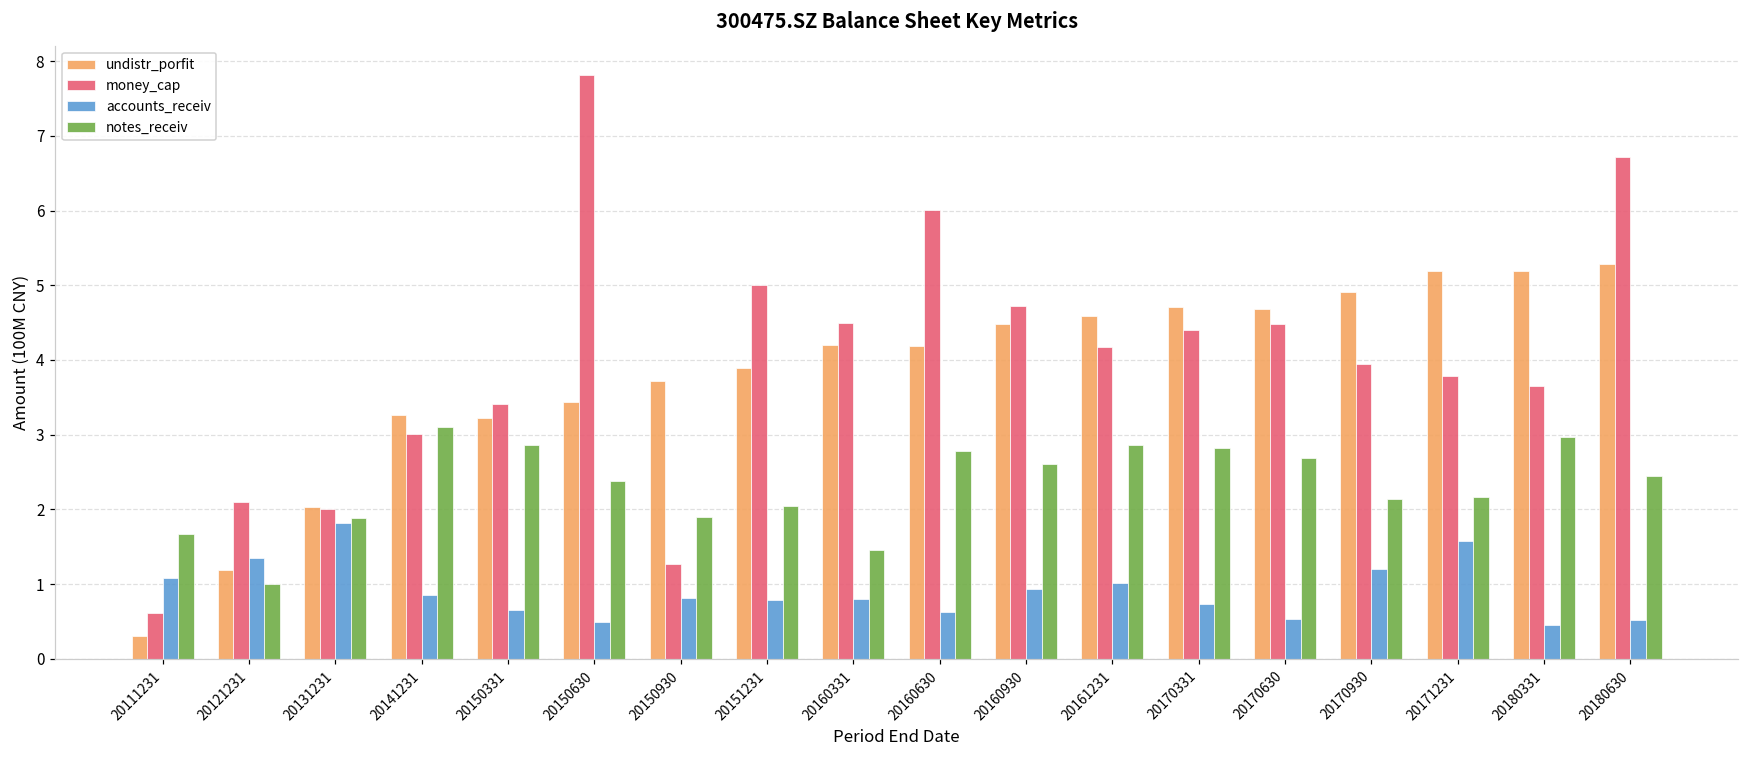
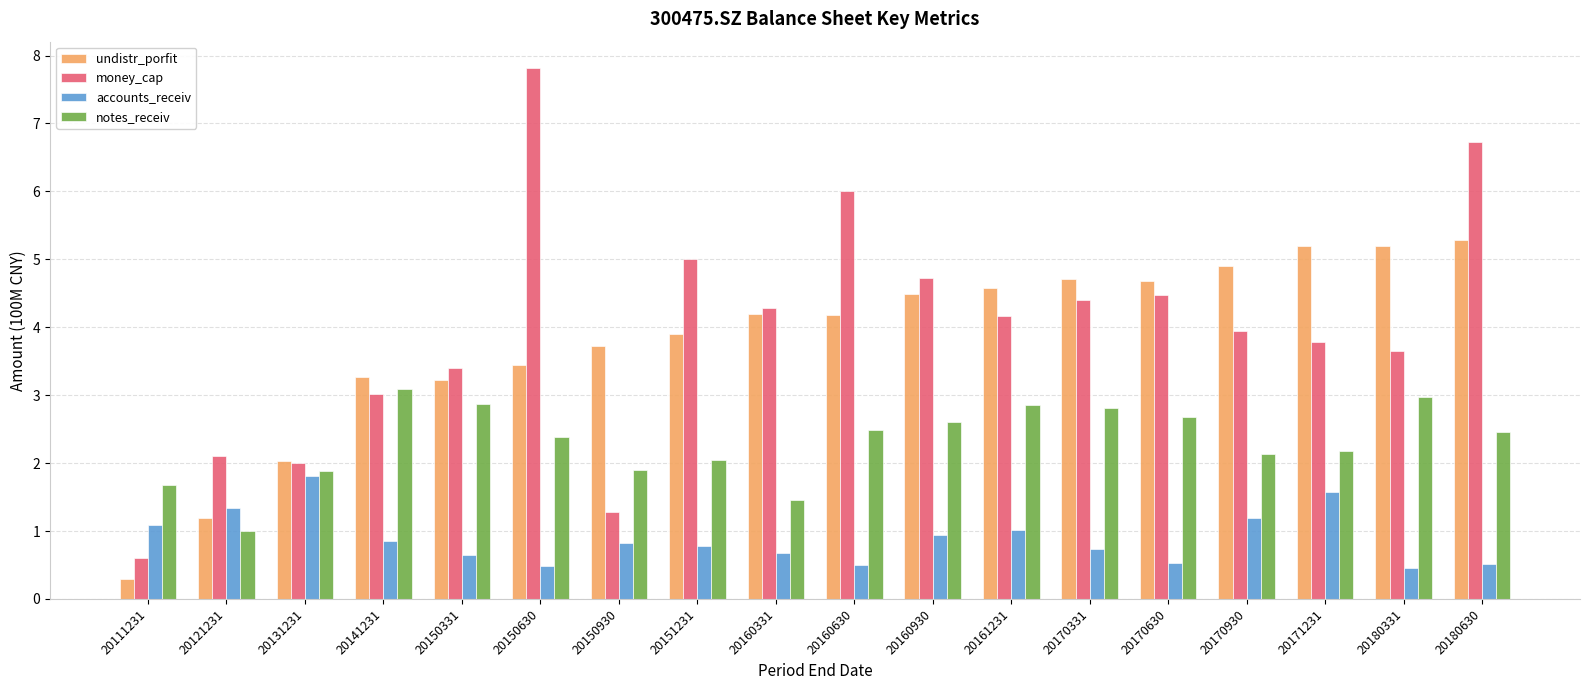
  {
    "undistr_porfit": {
      "20111231": 0.3,
      "20121231": 1.2,
      "20131231": 2.0,
      "20141231": 3.3,
      "20150331": 3.2,
      "20150630": 3.4,
      "20150930": 3.7,
      "20151231": 3.9,
      "20160331": 4.2,
      "20160630": 4.2,
      "20160930": 4.5,
      "20161231": 4.6,
      "20170331": 4.7,
      "20170630": 4.7,
      "20170930": 4.9,
      "20171231": 5.2,
      "20180331": 5.2,
      "20180630": 5.3
    },
    "money_cap": {
      "20111231": 0.6,
      "20121231": 2.1,
      "20131231": 2.0,
      "20141231": 3.0,
      "20150331": 3.4,
      "20150630": 7.8,
      "20150930": 1.3,
      "20151231": 5.0,
-     "20160331": 4.5,
+     "20160331": 4.3,
      "20160630": 6.0,
      "20160930": 4.7,
      "20161231": 4.2,
      "20170331": 4.4,
      "20170630": 4.5,
      "20170930": 4.0,
      "20171231": 3.8,
      "20180331": 3.6,
      "20180630": 6.7
    },
    "accounts_receiv": {
      "20111231": 1.1,
      "20121231": 1.3,
      "20131231": 1.8,
      "20141231": 0.9,
      "20150331": 0.7,
      "20150630": 0.5,
      "20150930": 0.8,
      "20151231": 0.8,
-     "20160331": 0.8,
-     "20160630": 0.6,
+     "20160331": 0.7,
+     "20160630": 0.5,
      "20160930": 0.9,
      "20161231": 1.0,
      "20170331": 0.7,
      "20170630": 0.5,
      "20170930": 1.2,
      "20171231": 1.6,
      "20180331": 0.5,
      "20180630": 0.5
    },
    "notes_receiv": {
      "20111231": 1.7,
      "20121231": 1.0,
      "20131231": 1.9,
      "20141231": 3.1,
      "20150331": 2.9,
      "20150630": 2.4,
      "20150930": 1.9,
      "20151231": 2.0,
      "20160331": 1.5,
-     "20160630": 2.8,
+     "20160630": 2.5,
      "20160930": 2.6,
      "20161231": 2.9,
      "20170331": 2.8,
      "20170630": 2.7,
      "20170930": 2.1,
      "20171231": 2.2,
      "20180331": 3.0,
      "20180630": 2.5
    }
  }
